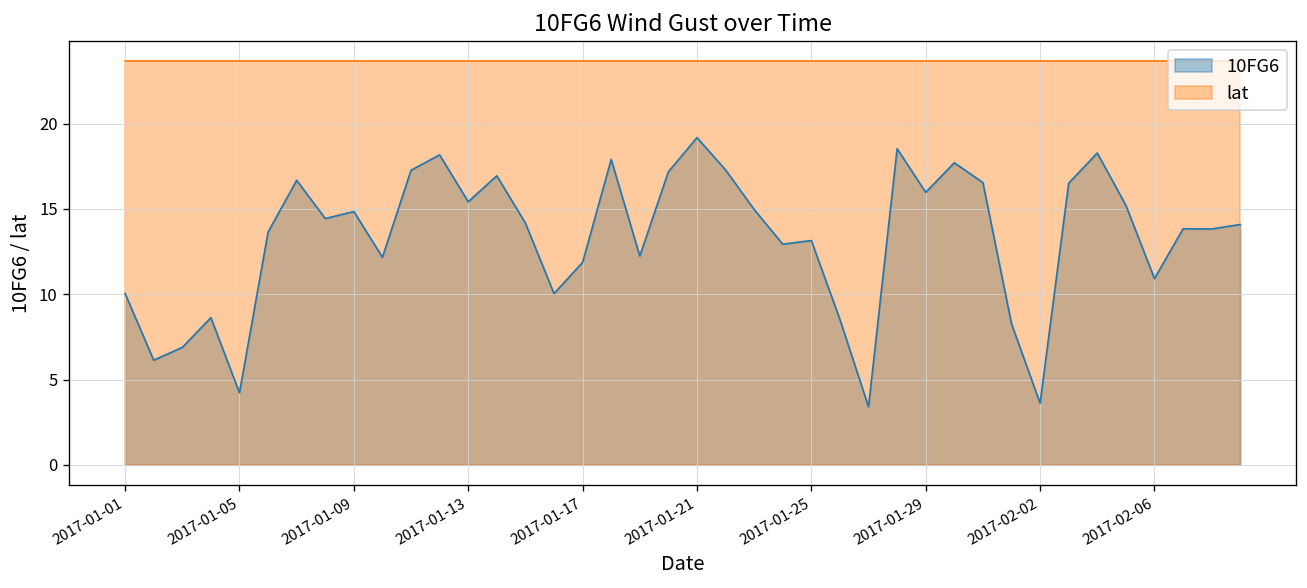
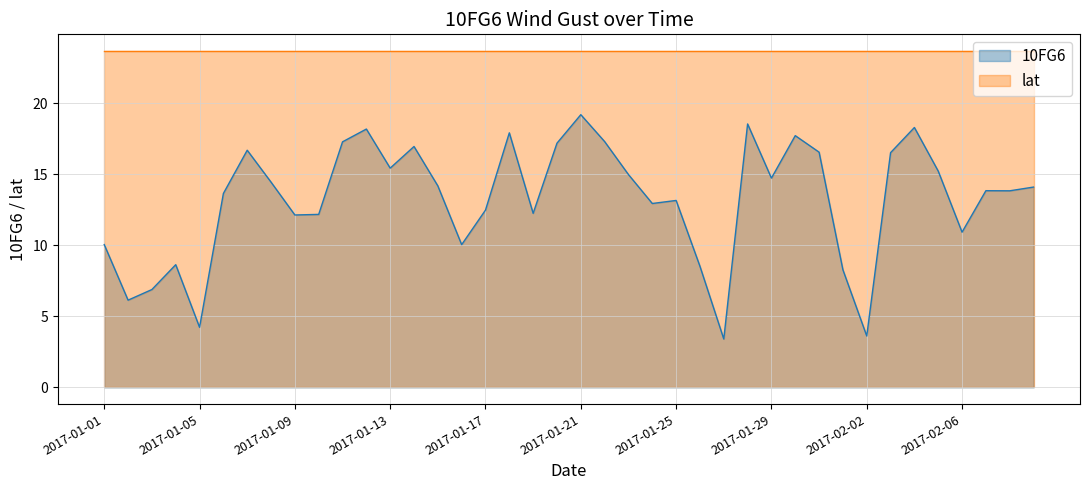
  {
    "10FG6": {
      "2017-01-01": 10.0,
      "2017-01-05": 4.2,
-     "2017-01-09": 14.8,
+     "2017-01-09": 12.1,
      "2017-01-13": 15.4,
-     "2017-01-17": 11.9,
+     "2017-01-17": 12.5,
      "2017-01-21": 19.2,
      "2017-01-25": 13.1,
-     "2017-01-29": 16.0,
+     "2017-01-29": 14.7,
      "2017-02-02": 3.6,
      "2017-02-06": 10.9
    },
    "lat": {
      "2017-01-01": 23.7,
      "2017-01-05": 23.7,
      "2017-01-09": 23.7,
      "2017-01-13": 23.7,
      "2017-01-17": 23.7,
      "2017-01-21": 23.7,
      "2017-01-25": 23.7,
      "2017-01-29": 23.7,
      "2017-02-02": 23.7,
      "2017-02-06": 23.7
    }
  }
